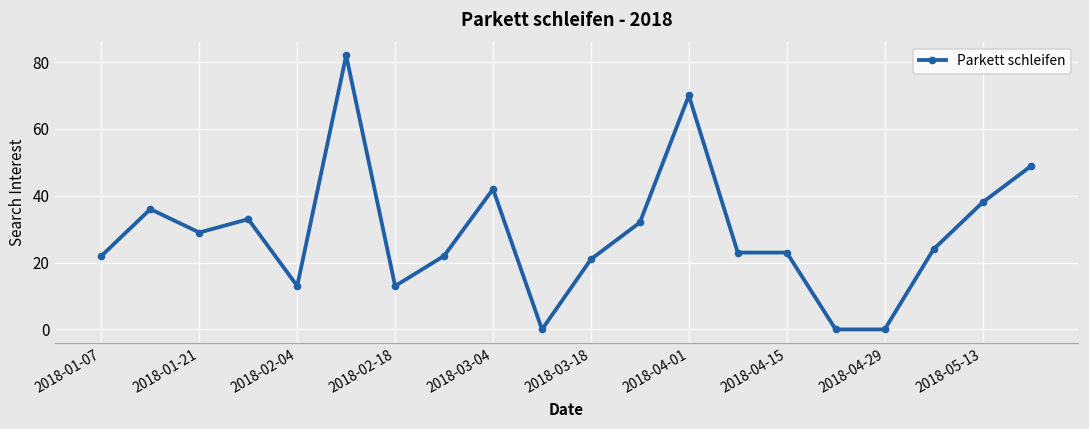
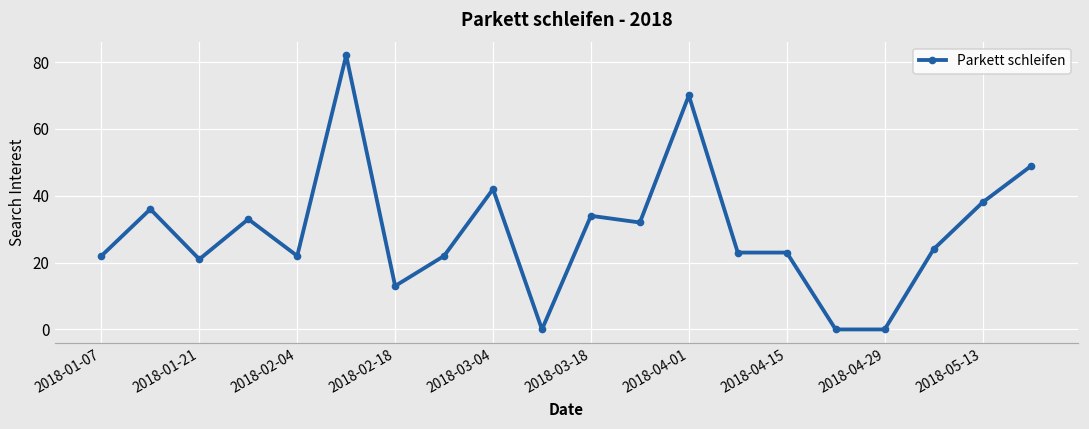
  {
    "2018-01-07": 22,
-   "2018-01-21": 29,
-   "2018-02-04": 13,
+   "2018-01-21": 21,
+   "2018-02-04": 22,
    "2018-02-18": 13,
    "2018-03-04": 42,
-   "2018-03-18": 21,
+   "2018-03-18": 34,
    "2018-04-01": 70,
    "2018-04-15": 23,
    "2018-04-29": 0,
    "2018-05-13": 38
  }
